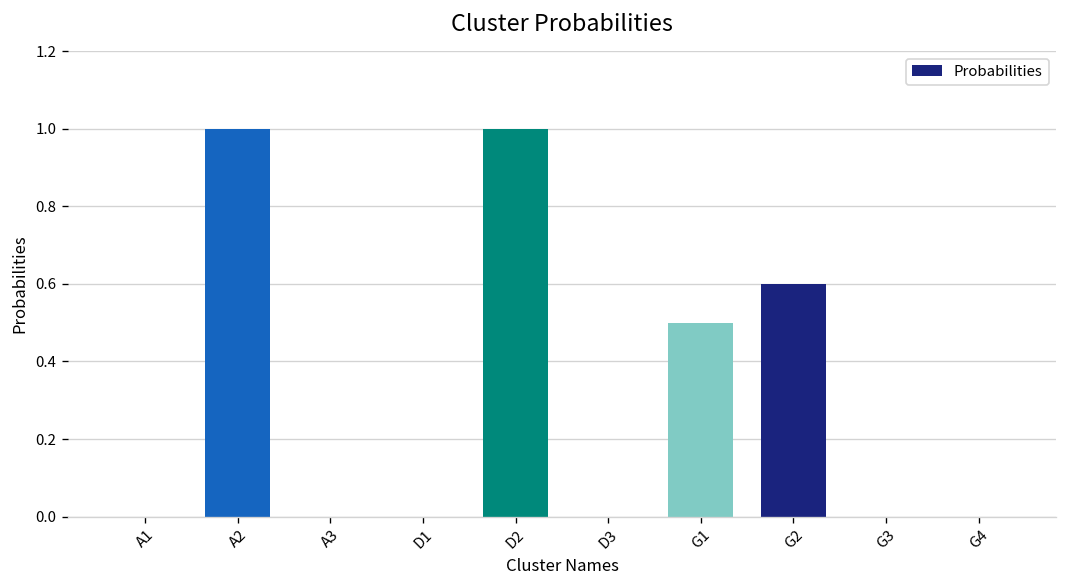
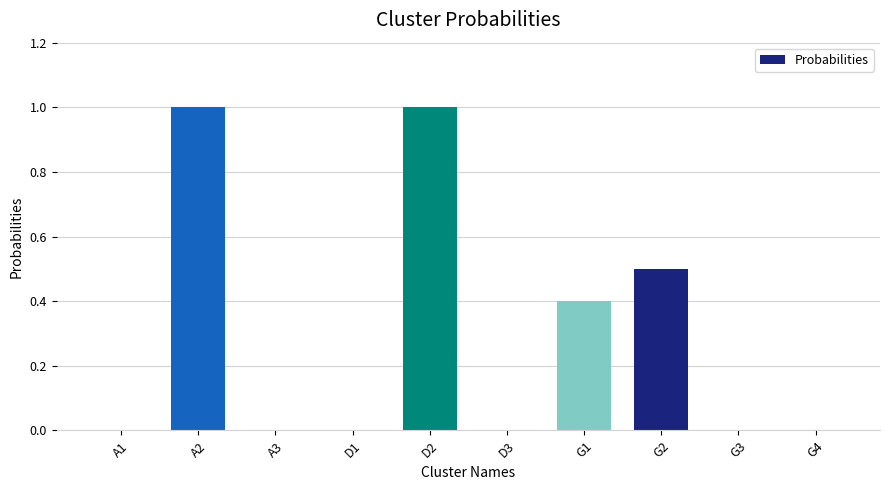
  {
    "A1": 0.0,
    "A2": 1.0,
    "A3": 0.0,
    "D1": 0.0,
    "D2": 1.0,
    "D3": 0.0,
-   "G1": 0.5,
-   "G2": 0.6,
+   "G1": 0.4,
+   "G2": 0.5,
    "G3": 0.0,
    "G4": 0.0
  }
